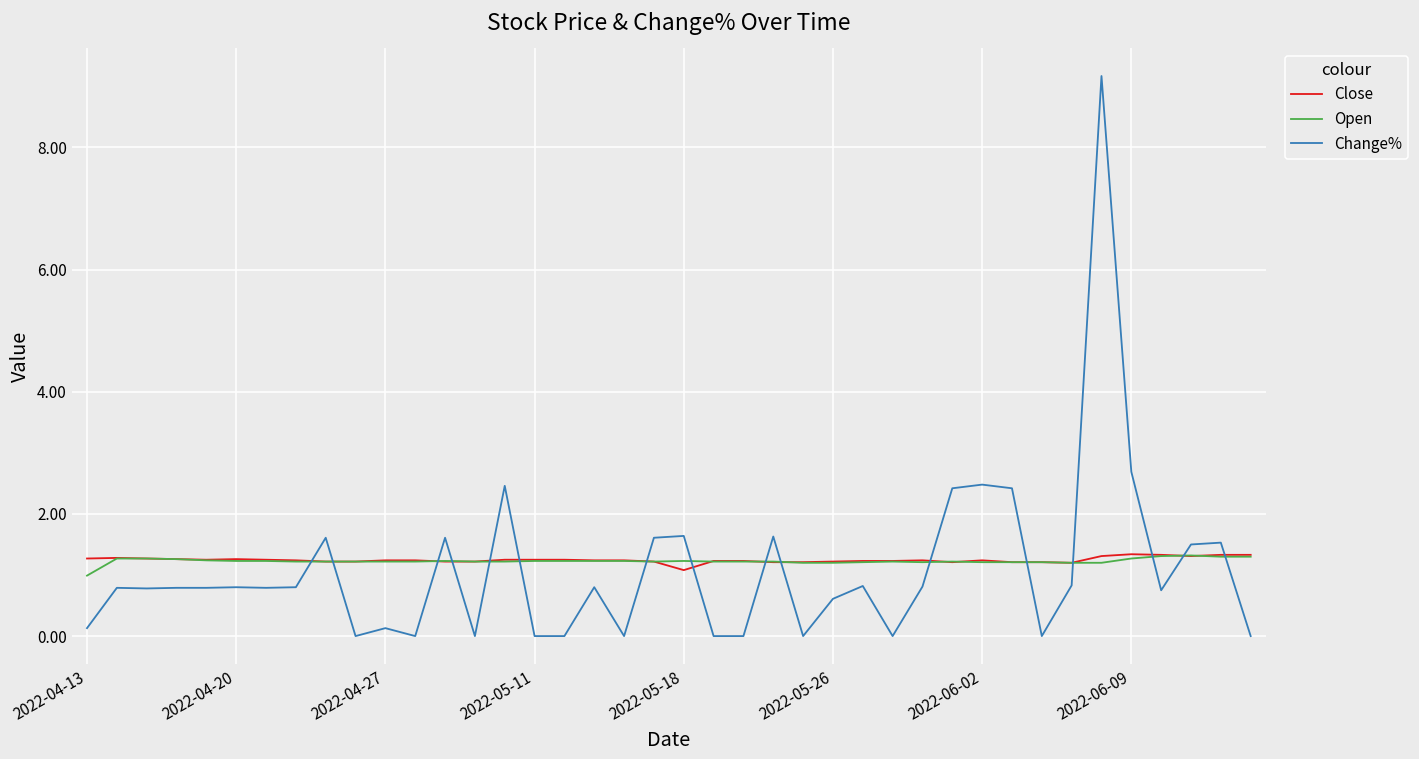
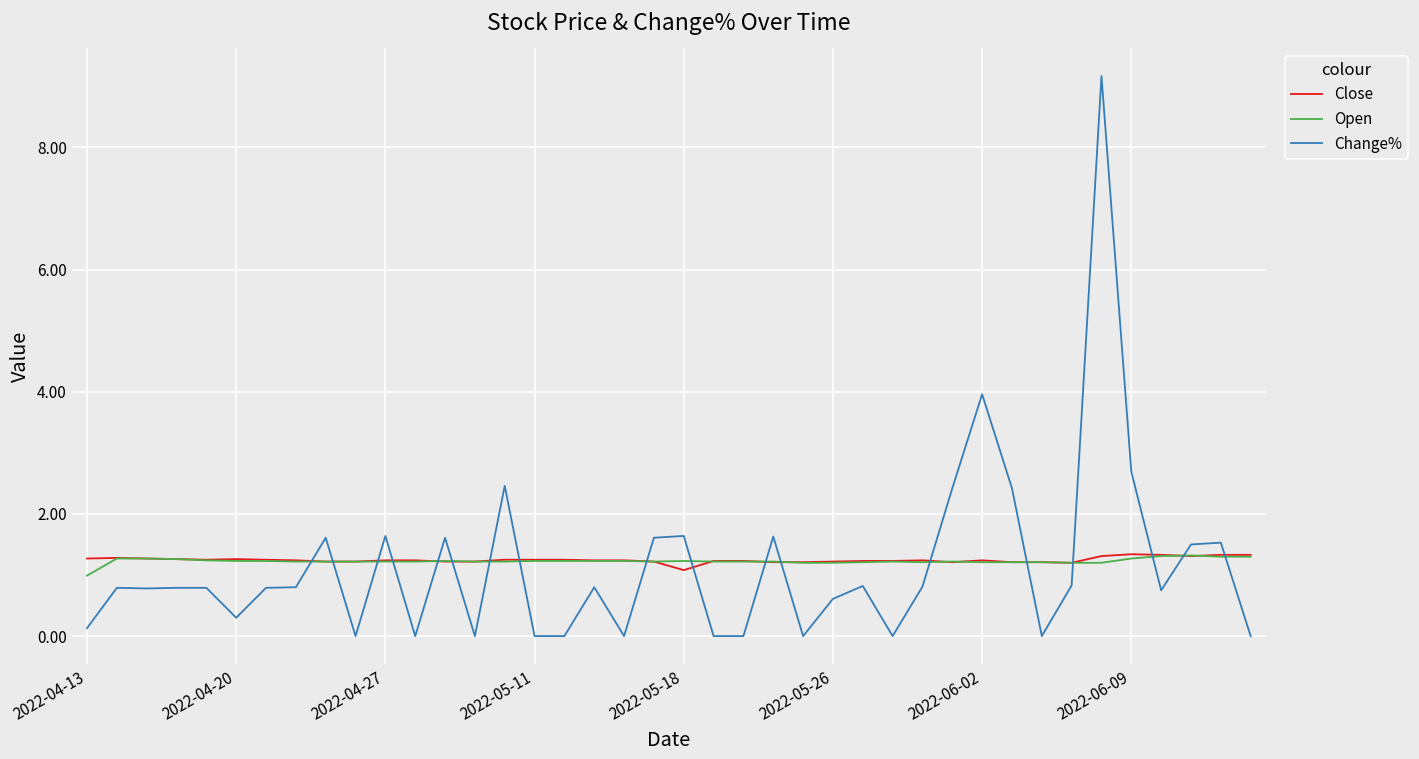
  {
    "Close": {
      "2022-04-13": 1.3,
      "2022-05-18": 1.1,
      "2022-06-09": 1.3
    },
    "Open": {
      "2022-04-13": 1.0,
      "2022-05-18": 1.2,
      "2022-06-09": 1.3
    },
    "Change%": {
      "2022-04-13": 0.1,
-     "2022-04-20": 0.8,
-     "2022-04-27": 0.1,
+     "2022-04-20": 0.3,
+     "2022-04-27": 1.6,
      "2022-05-11": 0.0,
      "2022-05-18": 1.6,
      "2022-05-26": 0.6,
-     "2022-06-02": 2.5,
+     "2022-06-02": 4.0,
      "2022-06-09": 2.7
    }
  }
